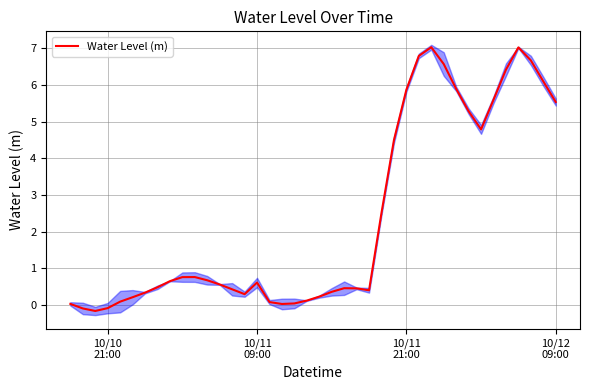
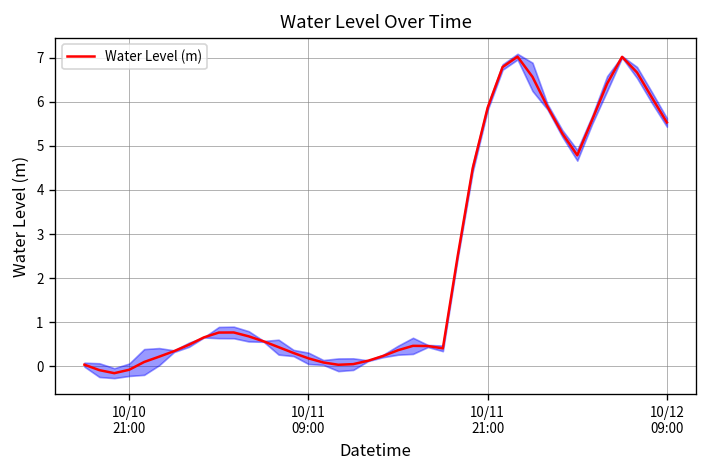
  {
    "Water Level (m)": {
      "10/10 21:00": -0.1,
-     "10/11 09:00": 0.6,
+     "10/11 09:00": 0.2,
      "10/12 09:00": 5.5
    }
  }
